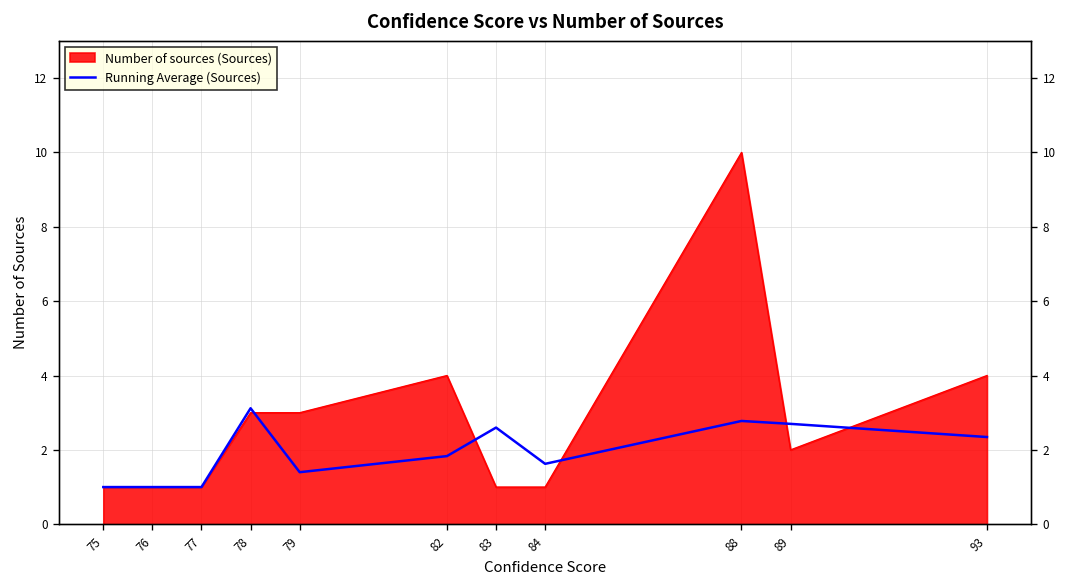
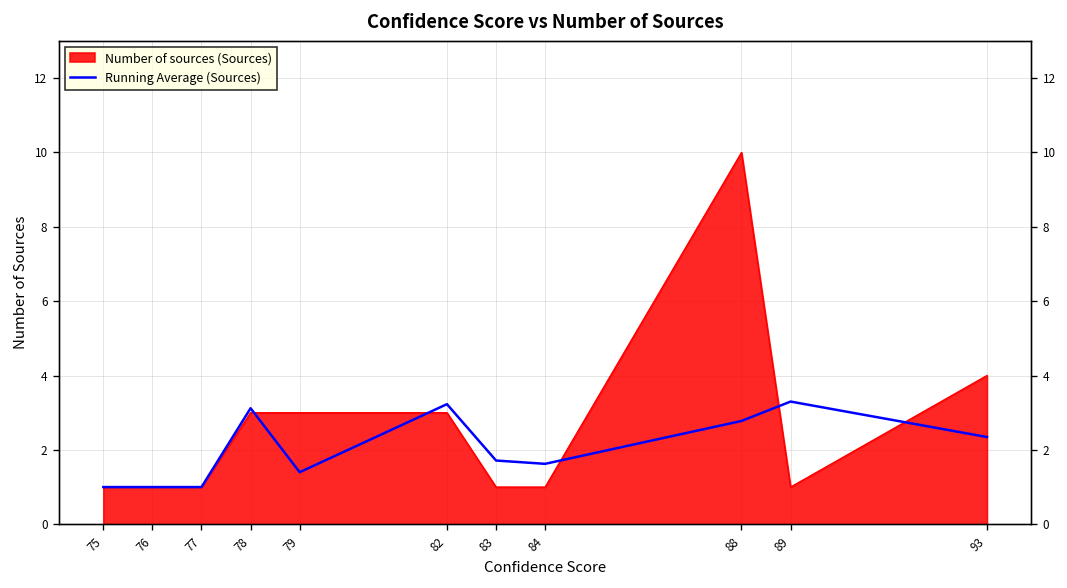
  {
    "Number of sources (Sources)": {
      "78": 3,
      "79": 3,
-     "82": 4,
+     "82": 3,
      "83": 1,
      "84": 1,
      "88": 10,
-     "89": 2,
+     "89": 1,
      "93": 4
    },
    "Running Average (Sources)": {
      "78": 3.1,
      "79": 1.4,
-     "82": 1.8,
-     "83": 2.6,
+     "82": 3.2,
+     "83": 1.7,
      "84": 1.6,
      "88": 2.8,
-     "89": 2.7,
+     "89": 3.3,
      "93": 2.3
    }
  }
